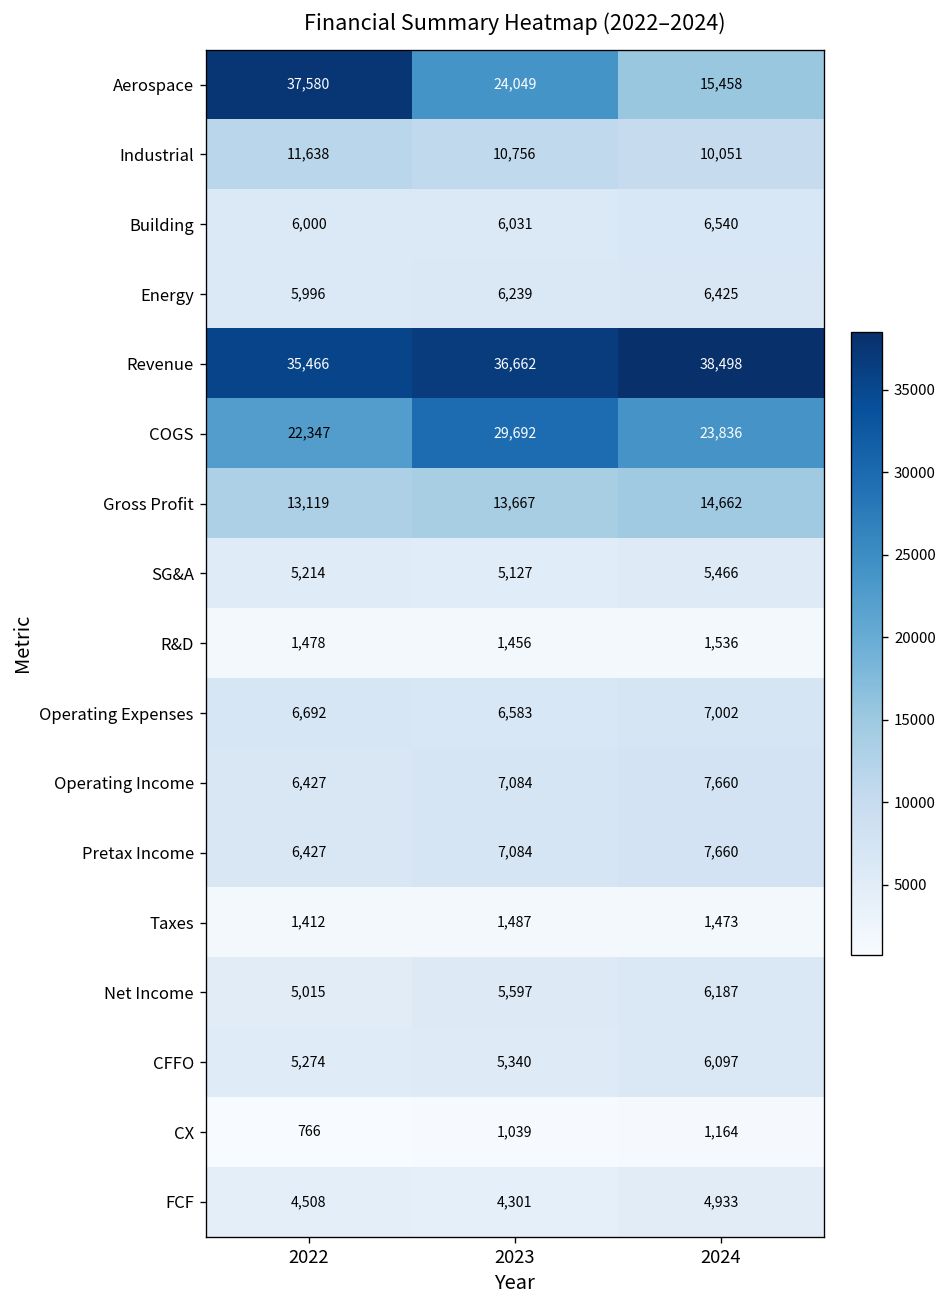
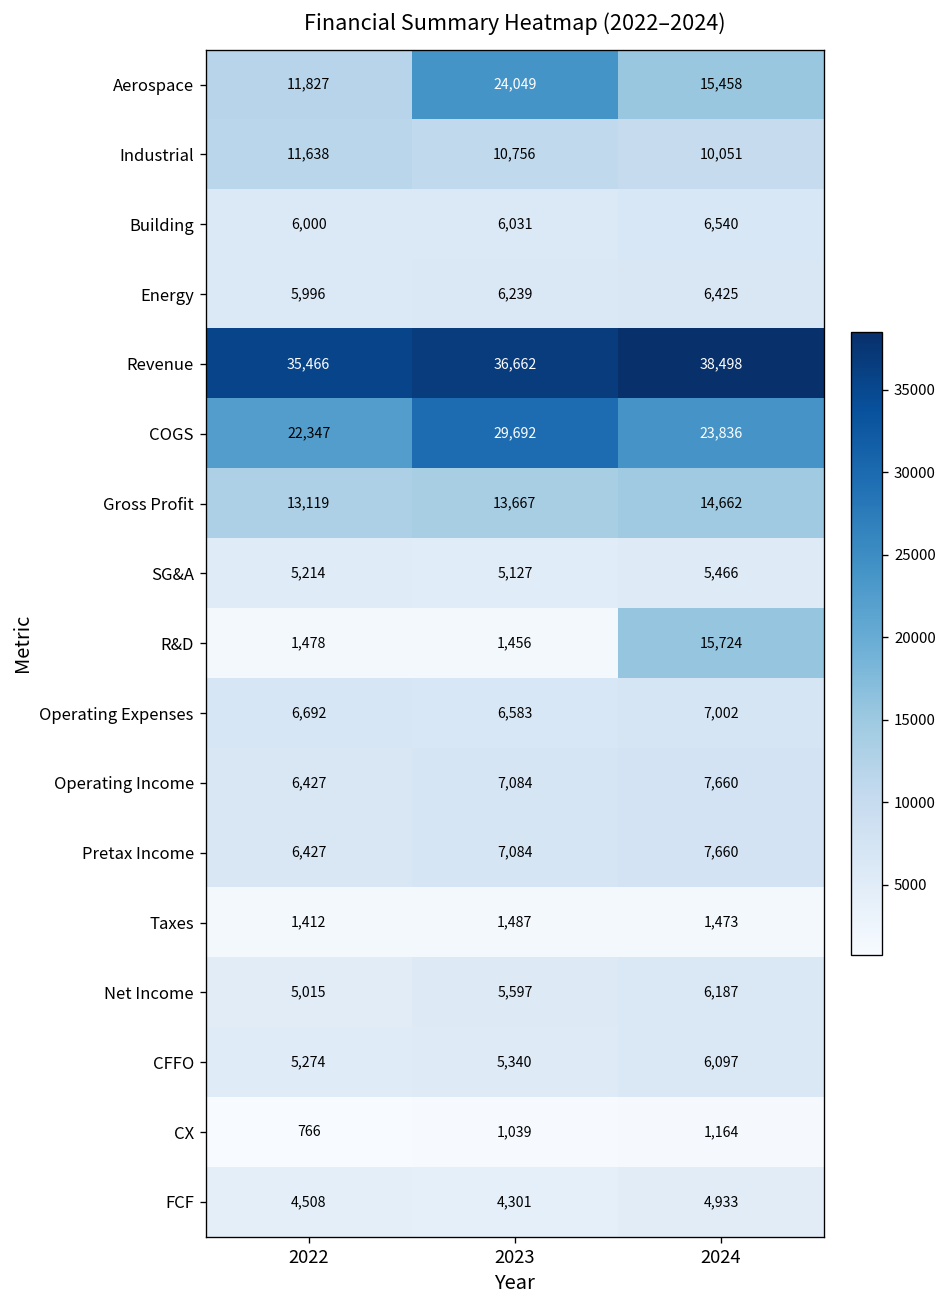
  {
    "Aerospace": {
-     "2022": "37,580",
+     "2022": "11,827",
      "2023": "24,049",
      "2024": "15,458"
    },
    "Industrial": {
      "2022": "11,638",
      "2023": "10,756",
      "2024": "10,051"
    },
    "Building": {
      "2022": "6,000",
      "2023": "6,031",
      "2024": "6,540"
    },
    "Energy": {
      "2022": "5,996",
      "2023": "6,239",
      "2024": "6,425"
    },
    "Revenue": {
      "2022": "35,466",
      "2023": "36,662",
      "2024": "38,498"
    },
    "COGS": {
      "2022": "22,347",
      "2023": "29,692",
      "2024": "23,836"
    },
    "Gross Profit": {
      "2022": "13,119",
      "2023": "13,667",
      "2024": "14,662"
    },
    "SG&A": {
      "2022": "5,214",
      "2023": "5,127",
      "2024": "5,466"
    },
    "R&D": {
      "2022": "1,478",
      "2023": "1,456",
-     "2024": "1,536"
+     "2024": "15,724"
    },
    "Operating Expenses": {
      "2022": "6,692",
      "2023": "6,583",
      "2024": "7,002"
    },
    "Operating Income": {
      "2022": "6,427",
      "2023": "7,084",
      "2024": "7,660"
    },
    "Pretax Income": {
      "2022": "6,427",
      "2023": "7,084",
      "2024": "7,660"
    },
    "Taxes": {
      "2022": "1,412",
      "2023": "1,487",
      "2024": "1,473"
    },
    "Net Income": {
      "2022": "5,015",
      "2023": "5,597",
      "2024": "6,187"
    },
    "CFFO": {
      "2022": "5,274",
      "2023": "5,340",
      "2024": "6,097"
    },
    "CX": {
      "2022": "766",
      "2023": "1,039",
      "2024": "1,164"
    },
    "FCF": {
      "2022": "4,508",
      "2023": "4,301",
      "2024": "4,933"
    }
  }
